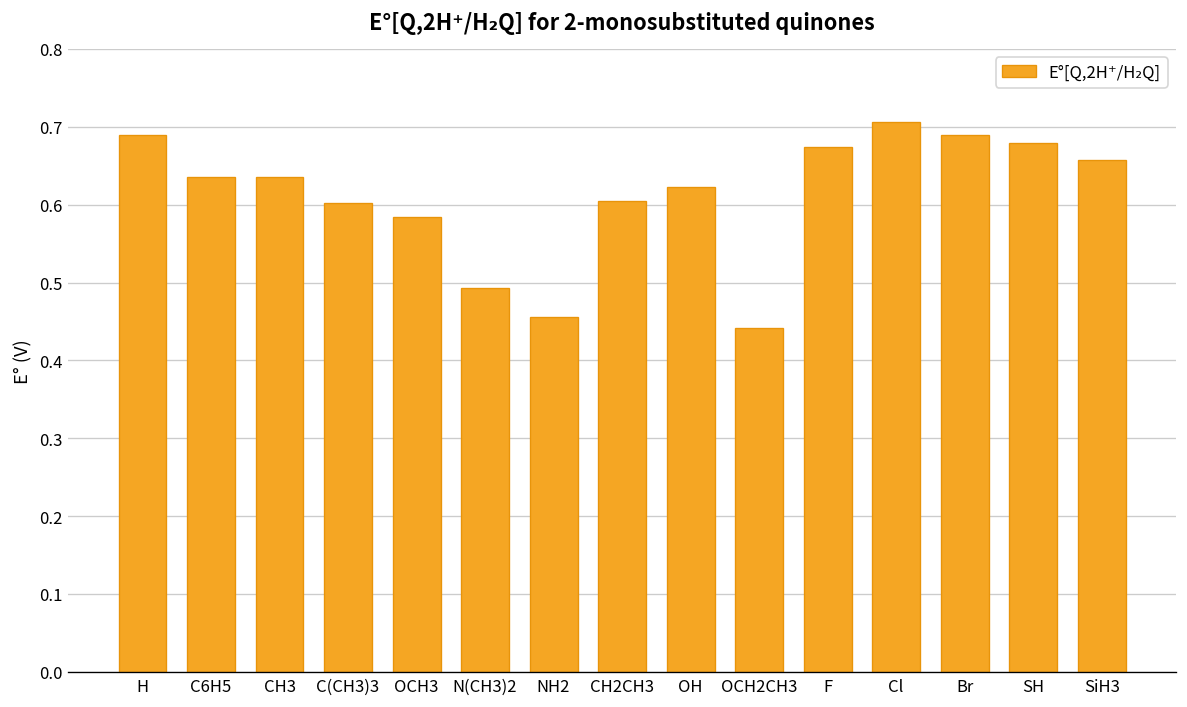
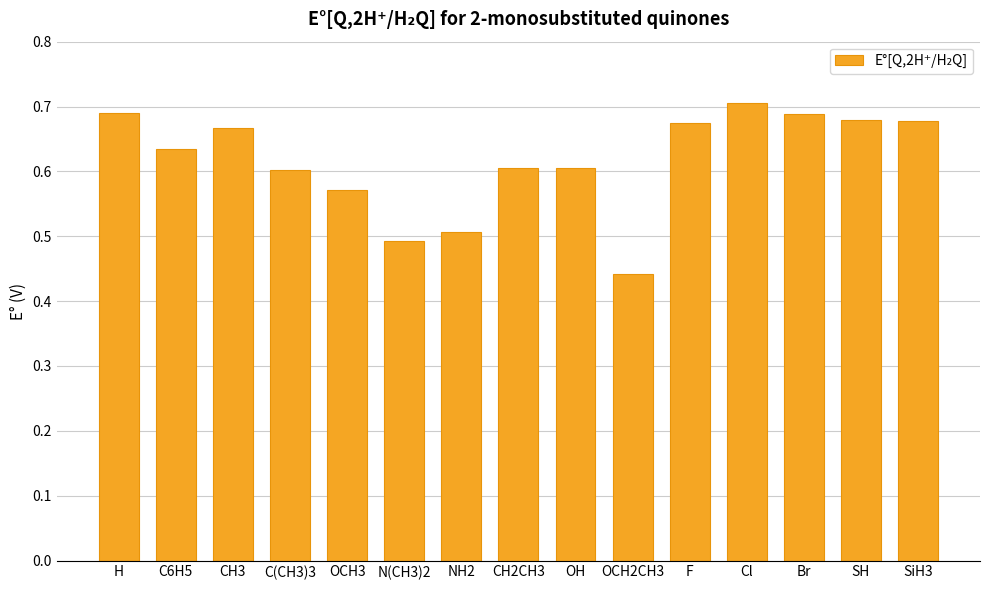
  {
    "H": 0.69,
    "C6H5": 0.64,
-   "CH3": 0.64,
+   "CH3": 0.67,
    "C(CH3)3": 0.60,
-   "OCH3": 0.58,
+   "OCH3": 0.57,
    "N(CH3)2": 0.49,
-   "NH2": 0.46,
+   "NH2": 0.51,
    "CH2CH3": 0.61,
-   "OH": 0.62,
+   "OH": 0.61,
    "OCH2CH3": 0.44,
    "F": 0.67,
    "Cl": 0.71,
    "Br": 0.69,
    "SH": 0.68,
-   "SiH3": 0.66
+   "SiH3": 0.68
  }
